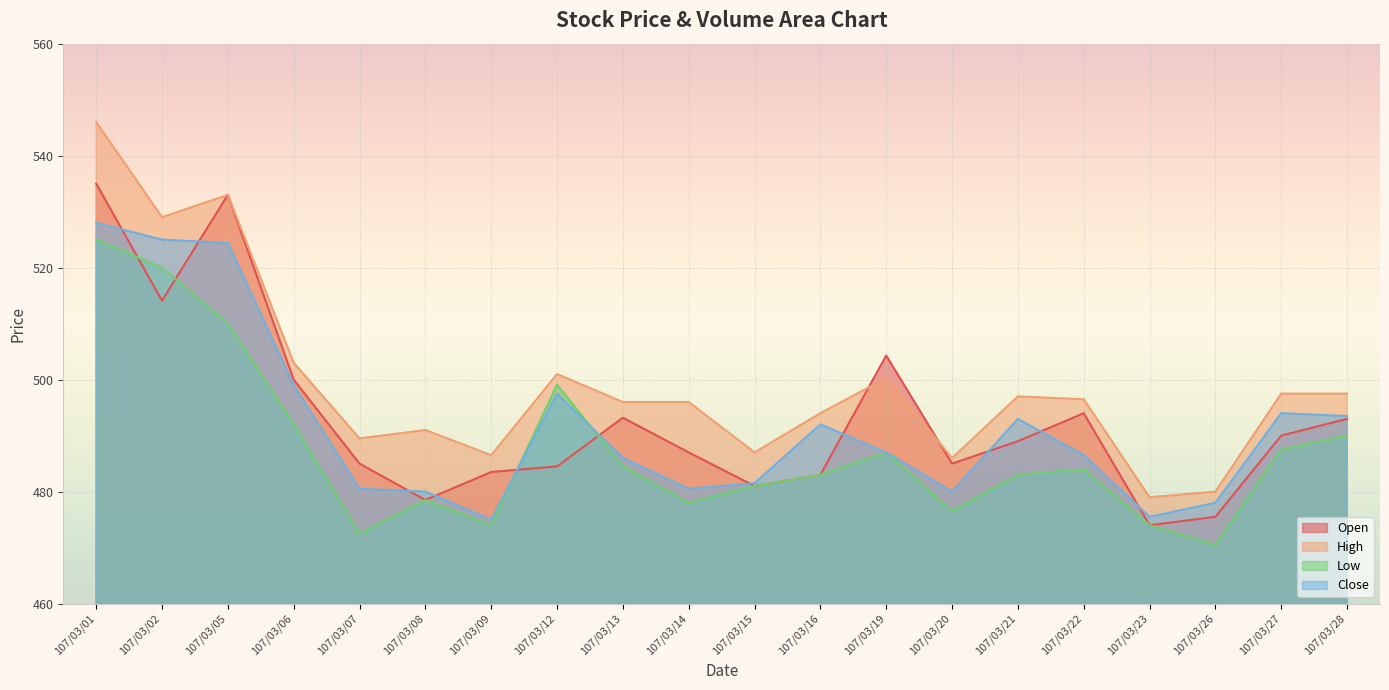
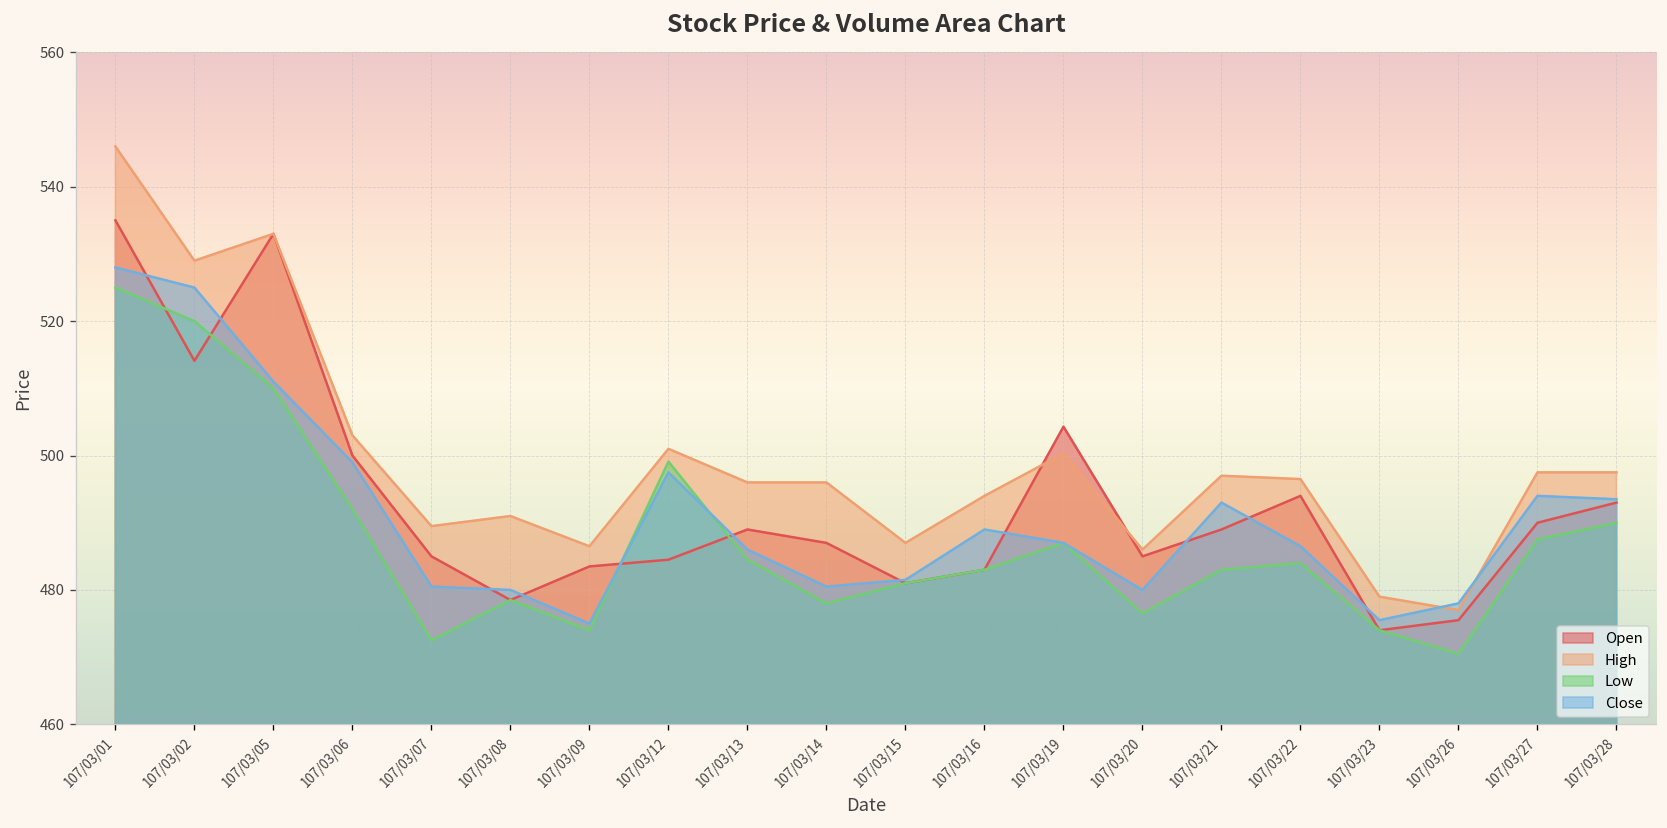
  {
    "Open": {
      "107/03/01": 535,
      "107/03/02": 514,
      "107/03/06": 500,
      "107/03/07": 485,
      "107/03/09": 484,
      "107/03/12": 485,
-     "107/03/13": 493,
+     "107/03/13": 489,
      "107/03/14": 487,
      "107/03/19": 504,
      "107/03/20": 485,
      "107/03/21": 489,
      "107/03/22": 494,
      "107/03/26": 476,
      "107/03/27": 490,
      "107/03/28": 493
    },
    "High": {
      "107/03/01": 546,
      "107/03/02": 529,
      "107/03/06": 503,
      "107/03/07": 490,
      "107/03/08": 491,
      "107/03/09": 487,
      "107/03/12": 501,
      "107/03/13": 496,
      "107/03/14": 496,
      "107/03/15": 487,
      "107/03/16": 494,
      "107/03/19": 500,
      "107/03/20": 486,
      "107/03/21": 497,
      "107/03/22": 497,
      "107/03/23": 479,
-     "107/03/26": 480,
+     "107/03/26": 477,
      "107/03/27": 498,
      "107/03/28": 498
    },
    "Low": {
      "107/03/01": 525,
      "107/03/02": 520,
      "107/03/05": 510,
      "107/03/06": 492,
      "107/03/07": 473,
      "107/03/09": 474,
      "107/03/12": 499,
      "107/03/13": 485,
      "107/03/14": 478,
      "107/03/20": 477,
      "107/03/21": 483,
      "107/03/22": 484,
      "107/03/26": 471,
      "107/03/27": 488,
      "107/03/28": 490
    },
    "Close": {
      "107/03/01": 528,
      "107/03/02": 525,
-     "107/03/05": 524,
+     "107/03/05": 511,
      "107/03/06": 499,
      "107/03/07": 481,
      "107/03/08": 480,
      "107/03/09": 475,
      "107/03/12": 498,
      "107/03/13": 486,
      "107/03/14": 481,
      "107/03/15": 482,
-     "107/03/16": 492,
+     "107/03/16": 489,
      "107/03/20": 480,
      "107/03/21": 493,
      "107/03/22": 487,
      "107/03/23": 476,
      "107/03/26": 478,
      "107/03/27": 494,
      "107/03/28": 494
    }
  }
